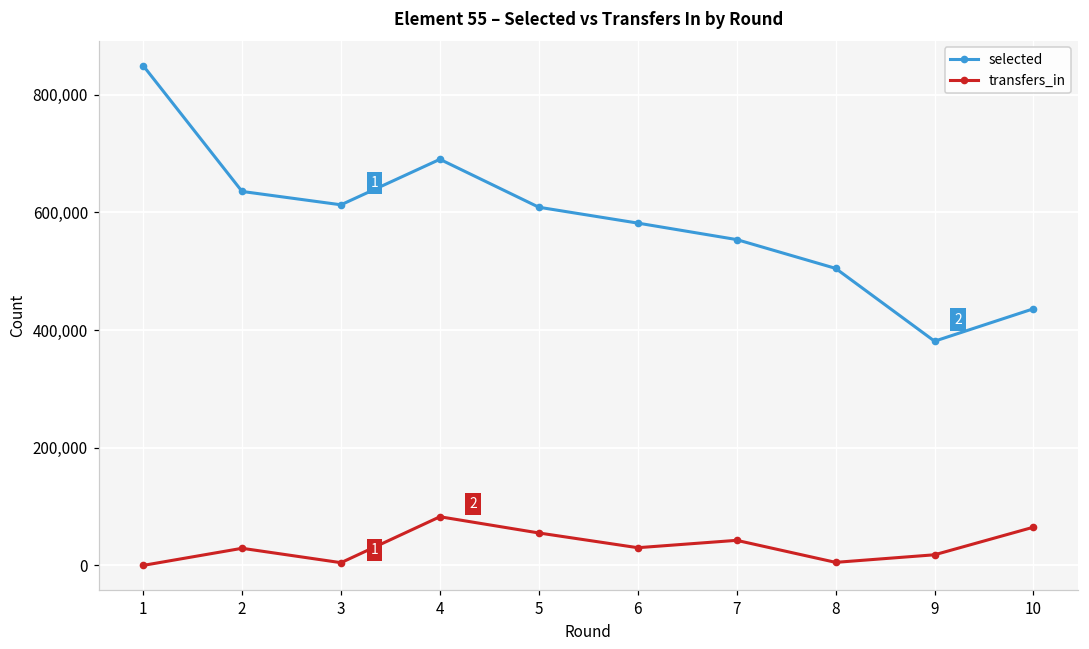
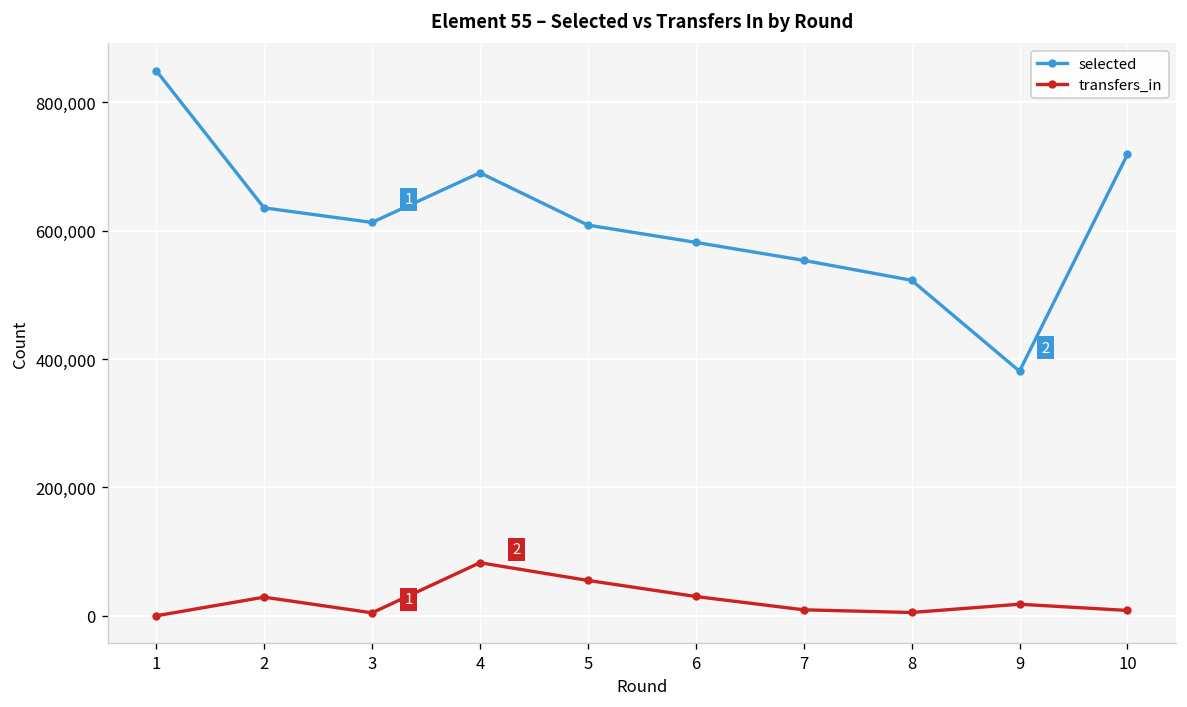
  {
    "selected": {
      "1": "850,000",
      "2": "640,000",
      "3": "610,000",
      "4": "690,000",
      "5": "610,000",
      "6": "580,000",
      "7": "550,000",
-     "8": "500,000",
-     "10": "440,000"
+     "8": "520,000",
+     "10": "720,000"
    },
    "transfers_in": {
      "1": "0",
      "2": "30,000",
      "3": "0",
      "4": "80,000",
      "5": "60,000",
      "6": "30,000",
-     "7": "40,000",
+     "7": "10,000",
      "8": "10,000",
      "9": "20,000",
-     "10": "60,000"
+     "10": "10,000"
    }
  }
